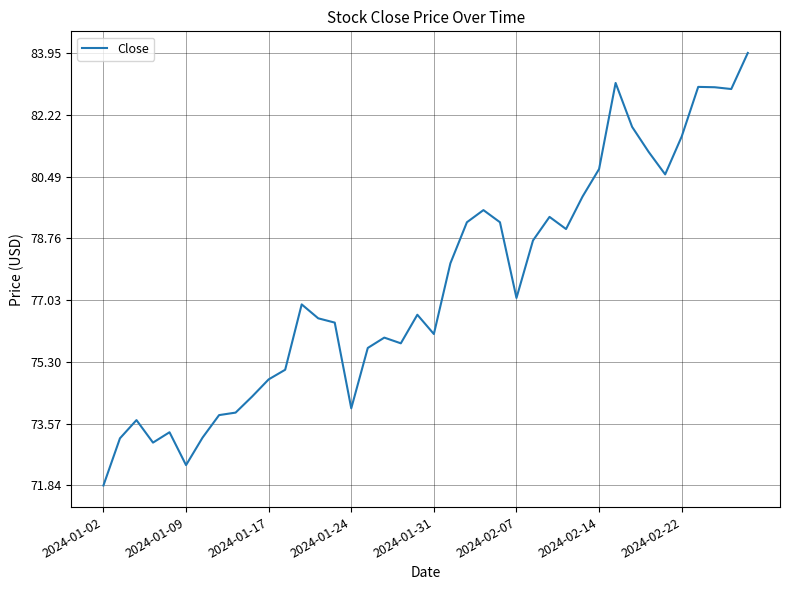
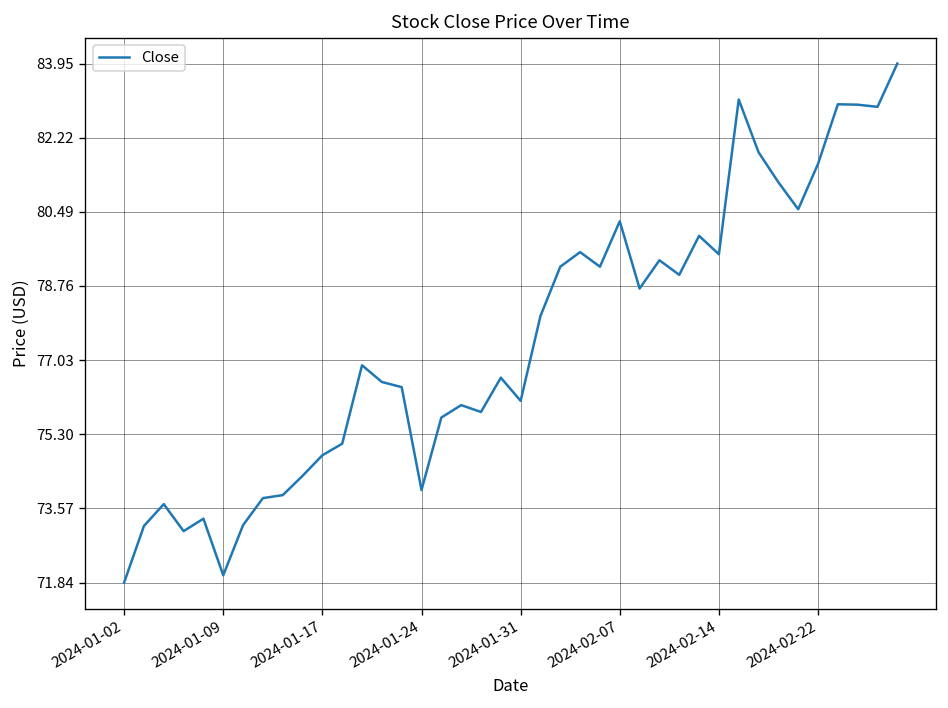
  {
    "2024-01-02": 71.8,
-   "2024-01-09": 72.4,
+   "2024-01-09": 72.0,
    "2024-01-17": 74.8,
    "2024-01-24": 74.0,
    "2024-01-31": 76.1,
-   "2024-02-07": 77.1,
-   "2024-02-14": 80.7,
+   "2024-02-07": 80.3,
+   "2024-02-14": 79.5,
    "2024-02-22": 81.6
  }
